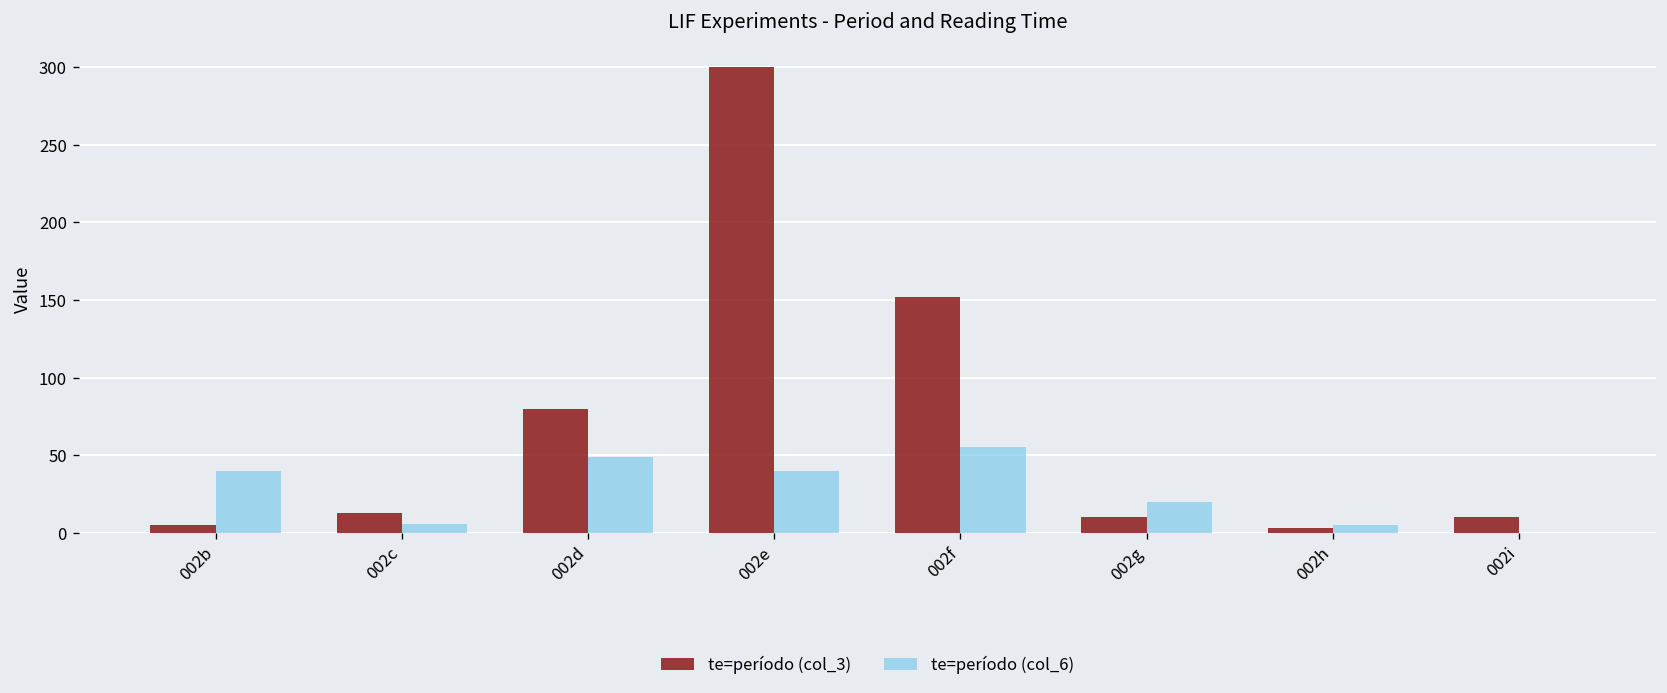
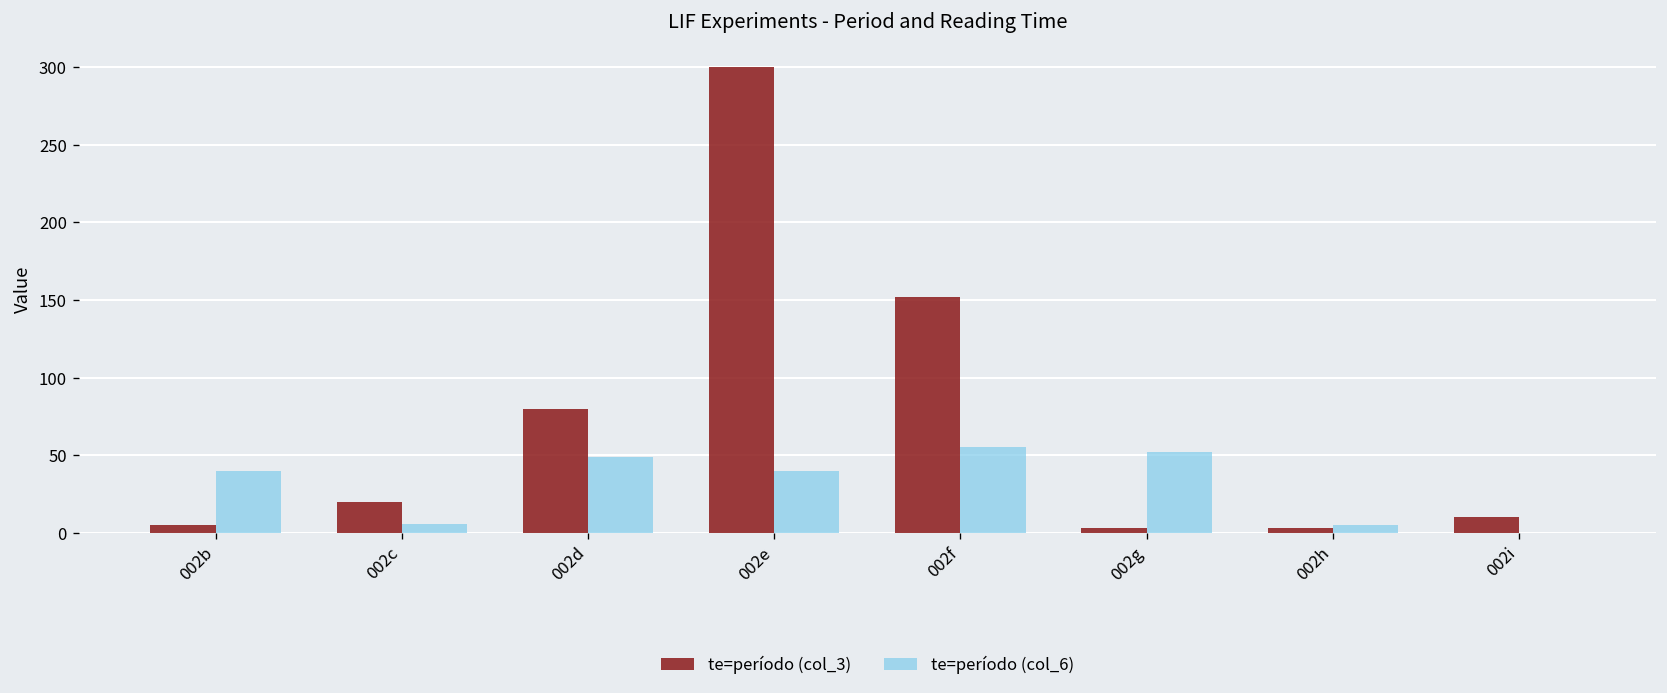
  {
    "te=período (col_3)": {
      "002b": 5,
-     "002c": 13,
+     "002c": 20,
      "002d": 80,
      "002e": 300,
      "002f": 152,
-     "002g": 10,
+     "002g": 3,
      "002h": 3,
      "002i": 10
    },
    "te=período (col_6)": {
      "002b": 40,
      "002c": 6,
      "002d": 49,
      "002e": 40,
      "002f": 55,
-     "002g": 20,
+     "002g": 52,
      "002h": 5,
      "002i": 0
    }
  }
